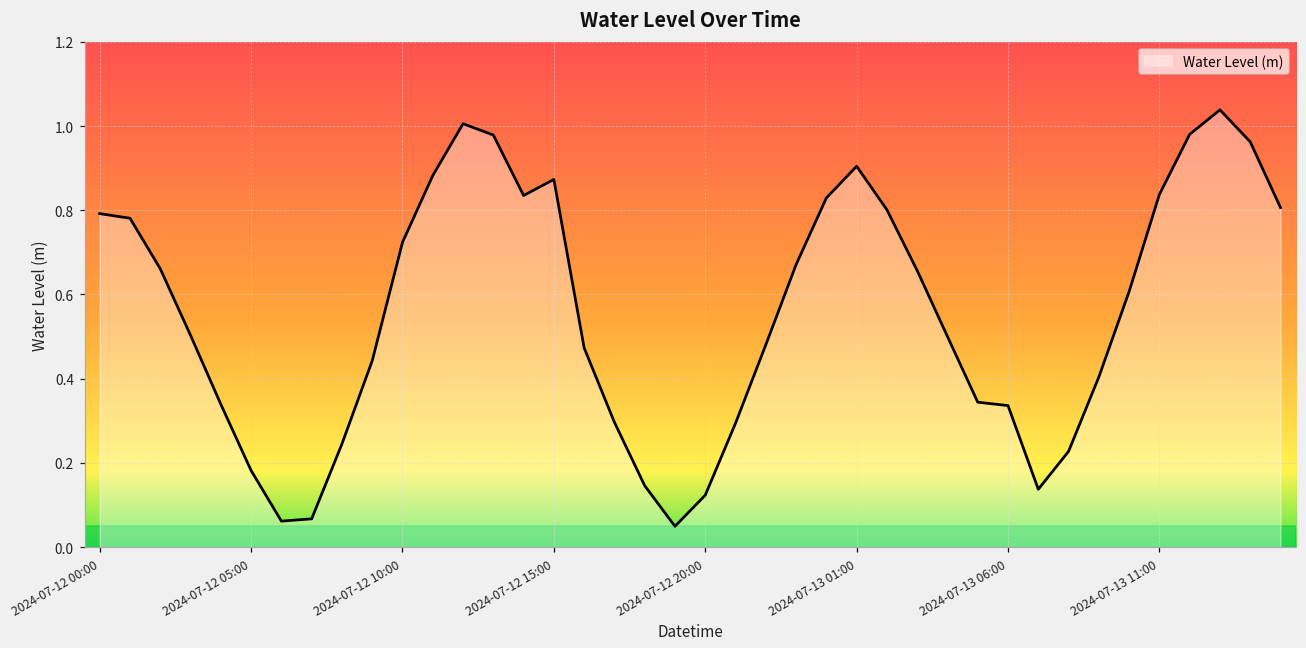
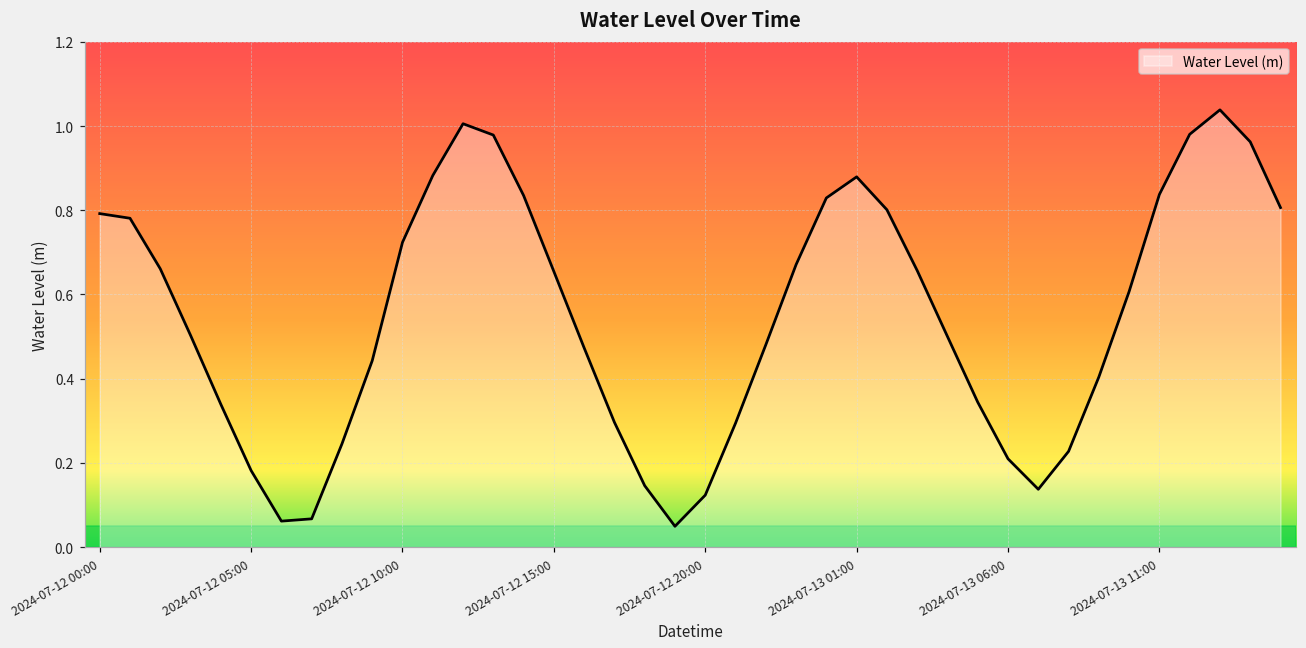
  {
    "2024-07-12 00:00": 0.79,
    "2024-07-12 05:00": 0.18,
    "2024-07-12 10:00": 0.72,
-   "2024-07-12 15:00": 0.87,
+   "2024-07-12 15:00": 0.65,
    "2024-07-12 20:00": 0.12,
-   "2024-07-13 01:00": 0.90,
-   "2024-07-13 06:00": 0.34,
+   "2024-07-13 01:00": 0.88,
+   "2024-07-13 06:00": 0.21,
    "2024-07-13 11:00": 0.84
  }
